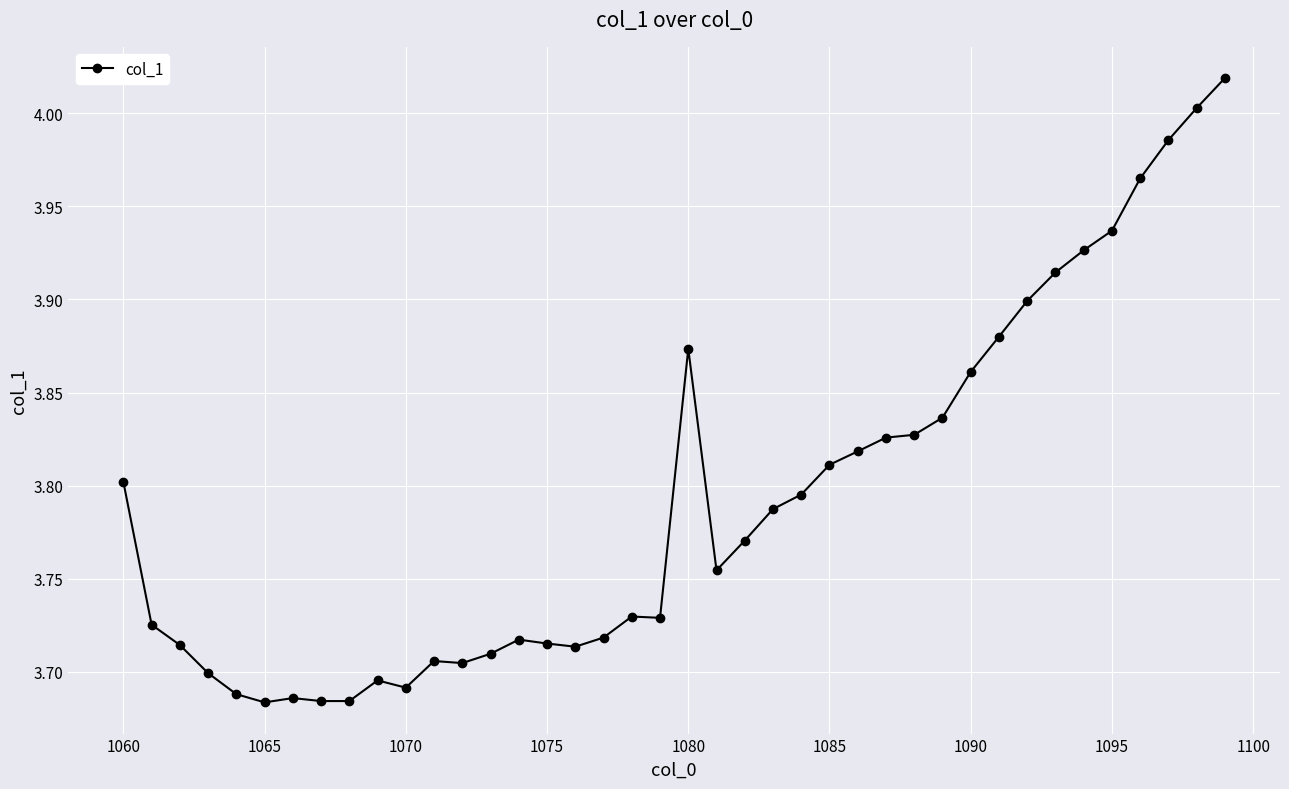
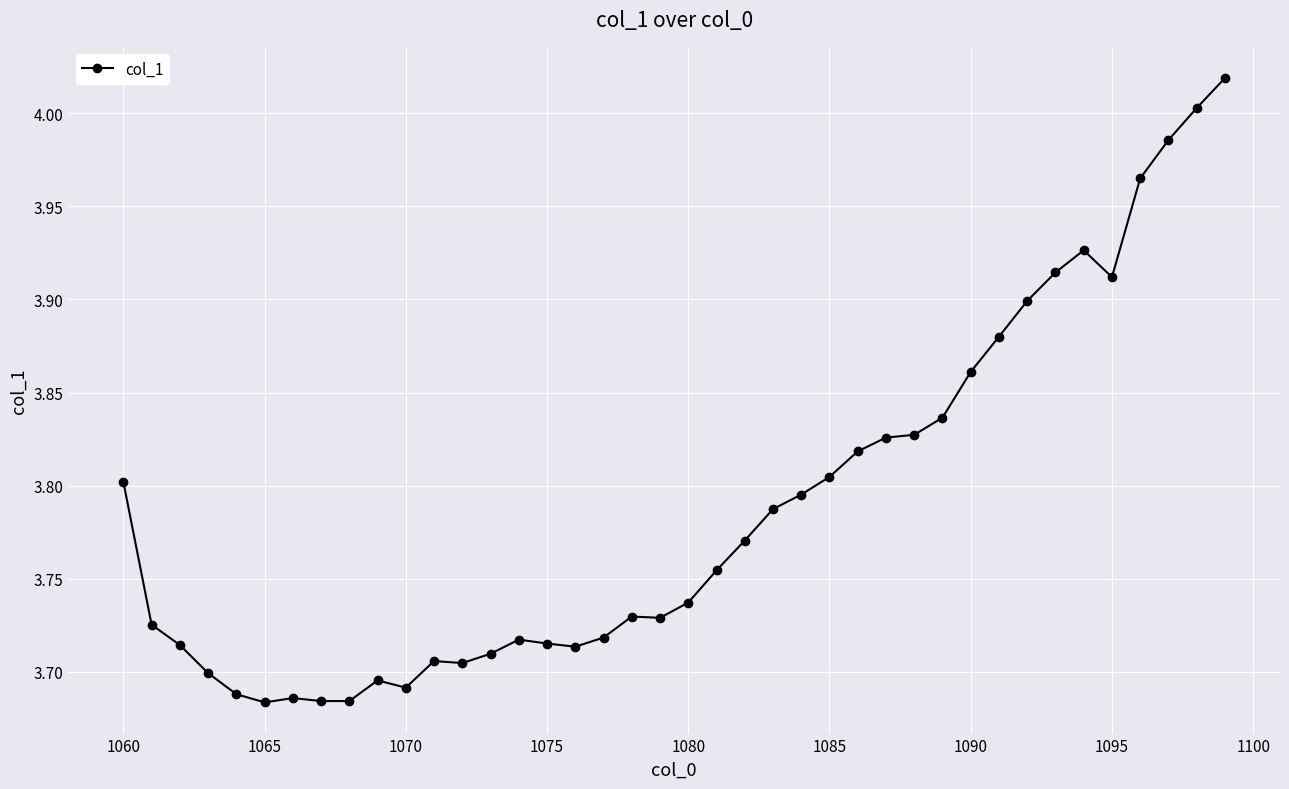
  {
    "1060": 3.802,
    "1065": 3.684,
    "1070": 3.692,
    "1075": 3.715,
-   "1080": 3.874,
-   "1085": 3.811,
+   "1080": 3.737,
+   "1085": 3.805,
    "1090": 3.861,
-   "1095": 3.937
+   "1095": 3.912
  }
